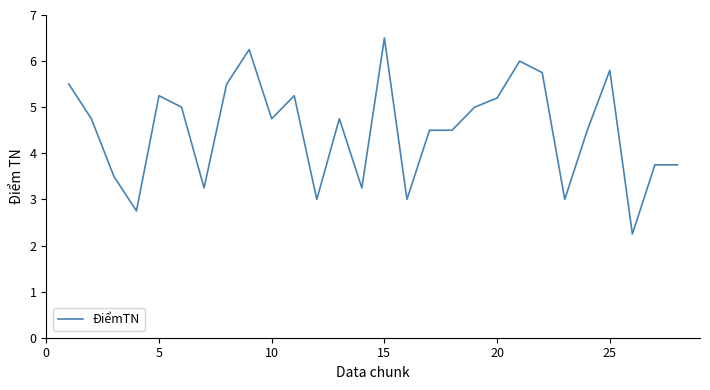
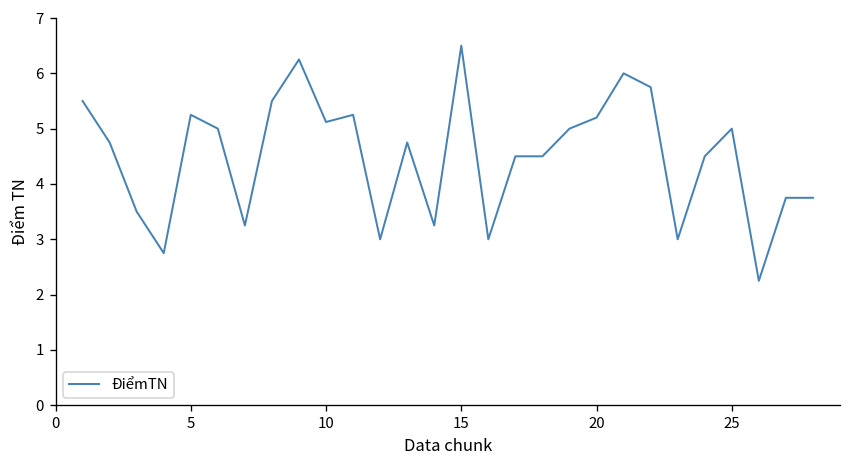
  {
    "5": 5.3,
-   "10": 4.8,
+   "10": 5.1,
    "15": 6.5,
    "20": 5.2,
-   "25": 5.8
+   "25": 5.0
  }
